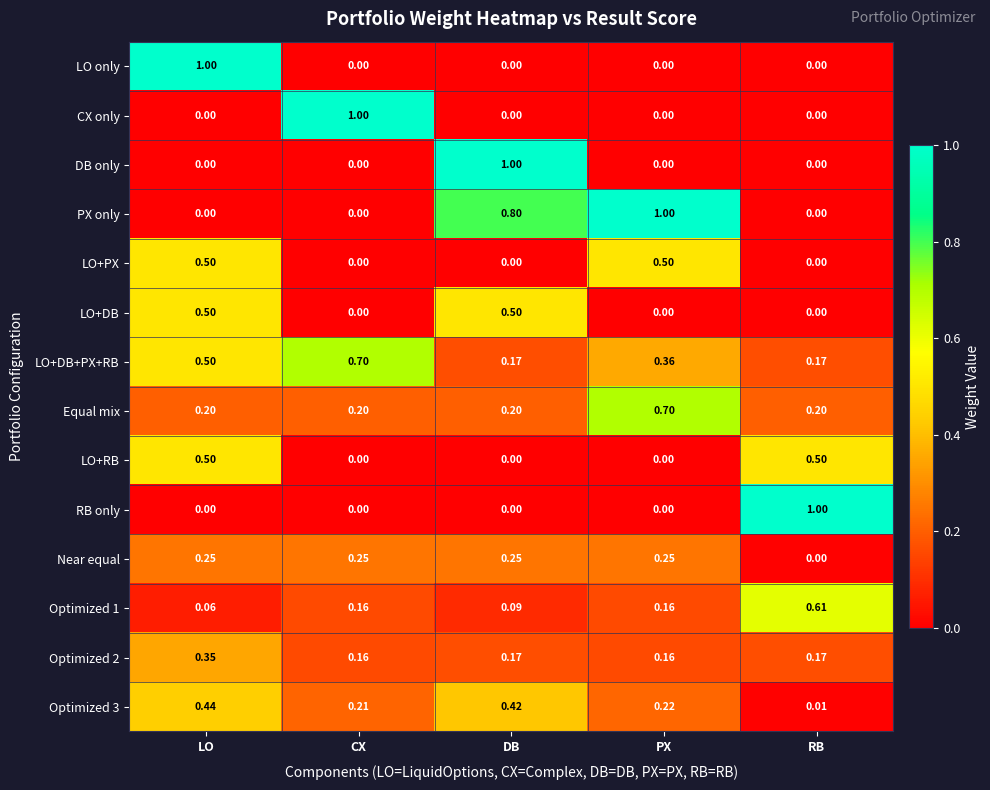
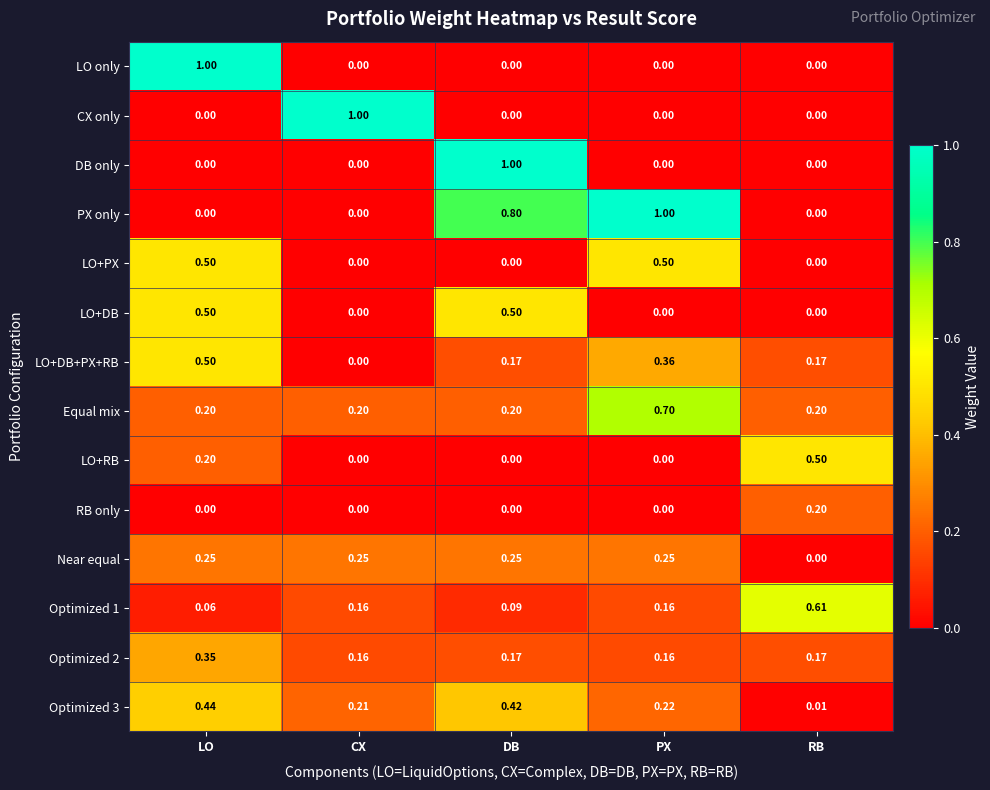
  {
    "LO only": {
      "LO": 1.00,
      "CX": 0.00,
      "DB": 0.00,
      "PX": 0.00,
      "RB": 0.00
    },
    "CX only": {
      "LO": 0.00,
      "CX": 1.00,
      "DB": 0.00,
      "PX": 0.00,
      "RB": 0.00
    },
    "DB only": {
      "LO": 0.00,
      "CX": 0.00,
      "DB": 1.00,
      "PX": 0.00,
      "RB": 0.00
    },
    "PX only": {
      "LO": 0.00,
      "CX": 0.00,
      "DB": 0.80,
      "PX": 1.00,
      "RB": 0.00
    },
    "LO+PX": {
      "LO": 0.50,
      "CX": 0.00,
      "DB": 0.00,
      "PX": 0.50,
      "RB": 0.00
    },
    "LO+DB": {
      "LO": 0.50,
      "CX": 0.00,
      "DB": 0.50,
      "PX": 0.00,
      "RB": 0.00
    },
    "LO+DB+PX+RB": {
      "LO": 0.50,
-     "CX": 0.70,
+     "CX": 0.00,
      "DB": 0.17,
      "PX": 0.36,
      "RB": 0.17
    },
    "Equal mix": {
      "LO": 0.20,
      "CX": 0.20,
      "DB": 0.20,
      "PX": 0.70,
      "RB": 0.20
    },
    "LO+RB": {
-     "LO": 0.50,
+     "LO": 0.20,
      "CX": 0.00,
      "DB": 0.00,
      "PX": 0.00,
      "RB": 0.50
    },
    "RB only": {
      "LO": 0.00,
      "CX": 0.00,
      "DB": 0.00,
      "PX": 0.00,
-     "RB": 1.00
+     "RB": 0.20
    },
    "Near equal": {
      "LO": 0.25,
      "CX": 0.25,
      "DB": 0.25,
      "PX": 0.25,
      "RB": 0.00
    },
    "Optimized 1": {
      "LO": 0.06,
      "CX": 0.16,
      "DB": 0.09,
      "PX": 0.16,
      "RB": 0.61
    },
    "Optimized 2": {
      "LO": 0.35,
      "CX": 0.16,
      "DB": 0.17,
      "PX": 0.16,
      "RB": 0.17
    },
    "Optimized 3": {
      "LO": 0.44,
      "CX": 0.21,
      "DB": 0.42,
      "PX": 0.22,
      "RB": 0.01
    }
  }
